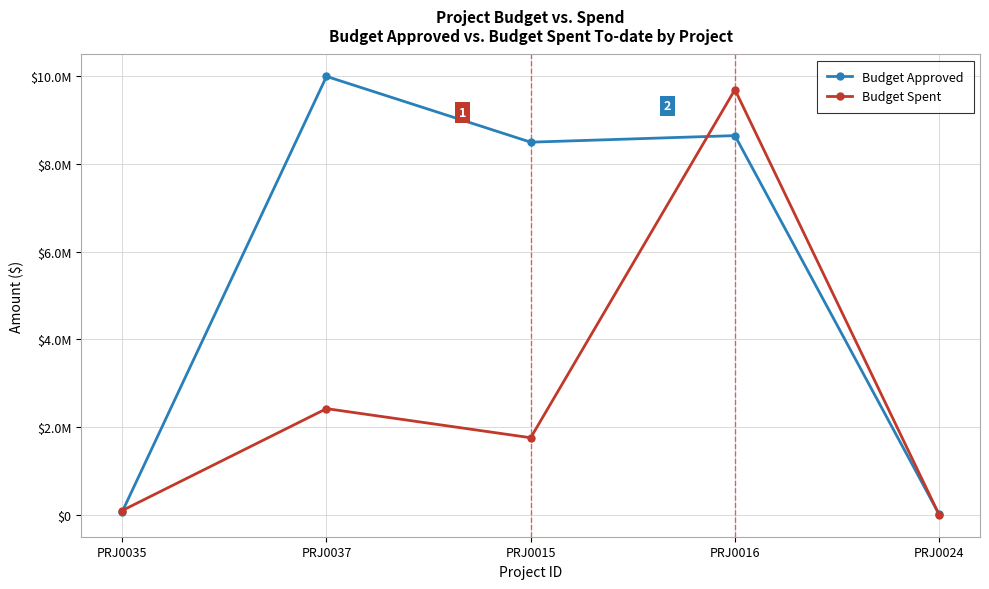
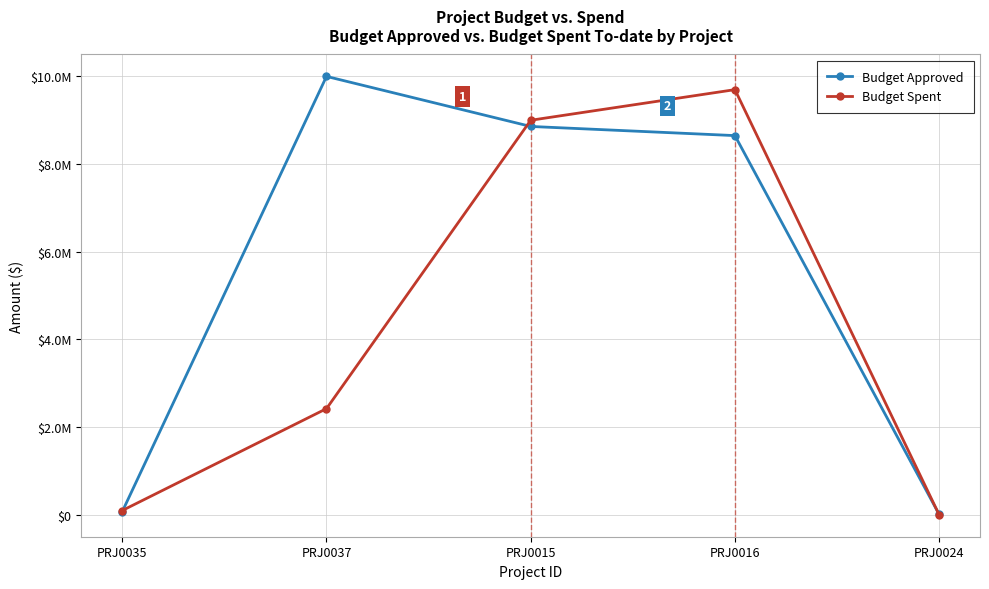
  {
    "Budget Approved": {
      "PRJ0037": "$10000000",
-     "PRJ0015": "$8500000",
+     "PRJ0015": "$8900000",
      "PRJ0016": "$8700000"
    },
    "Budget Spent": {
      "PRJ0037": "$2400000",
-     "PRJ0015": "$1800000",
+     "PRJ0015": "$9000000",
      "PRJ0016": "$9700000"
    }
  }
